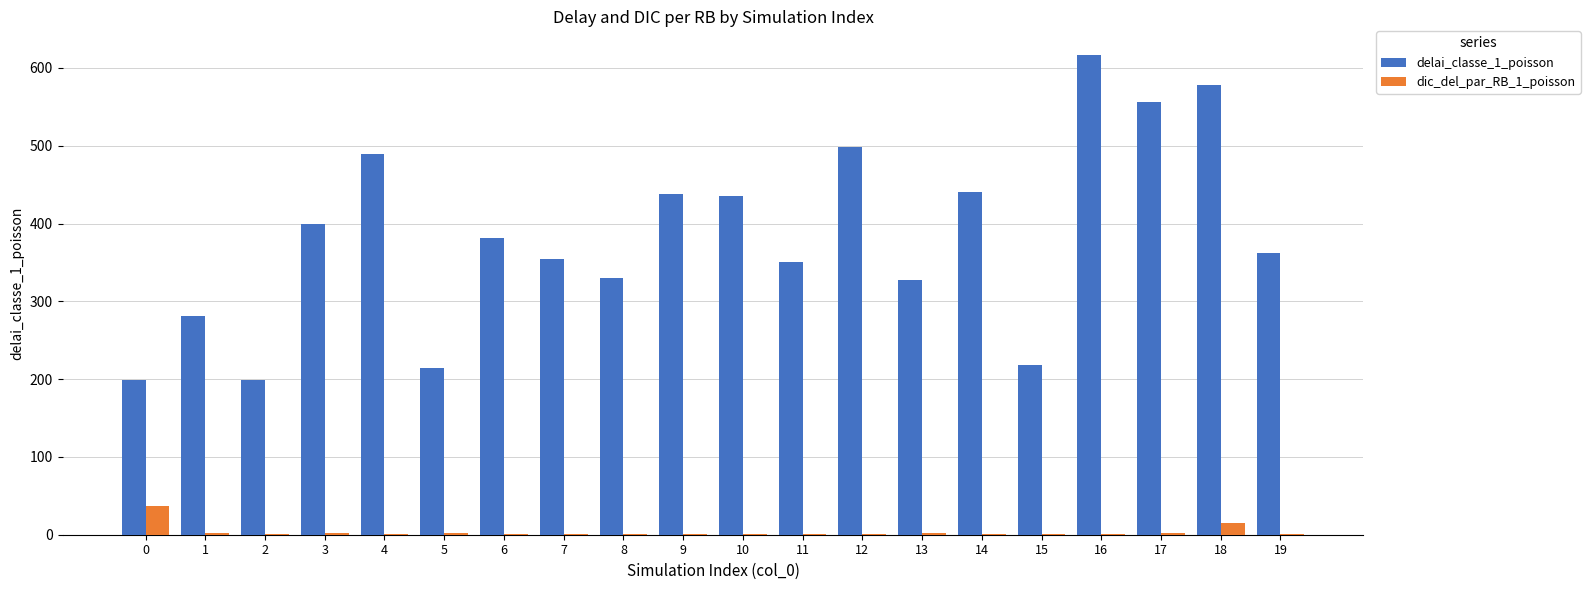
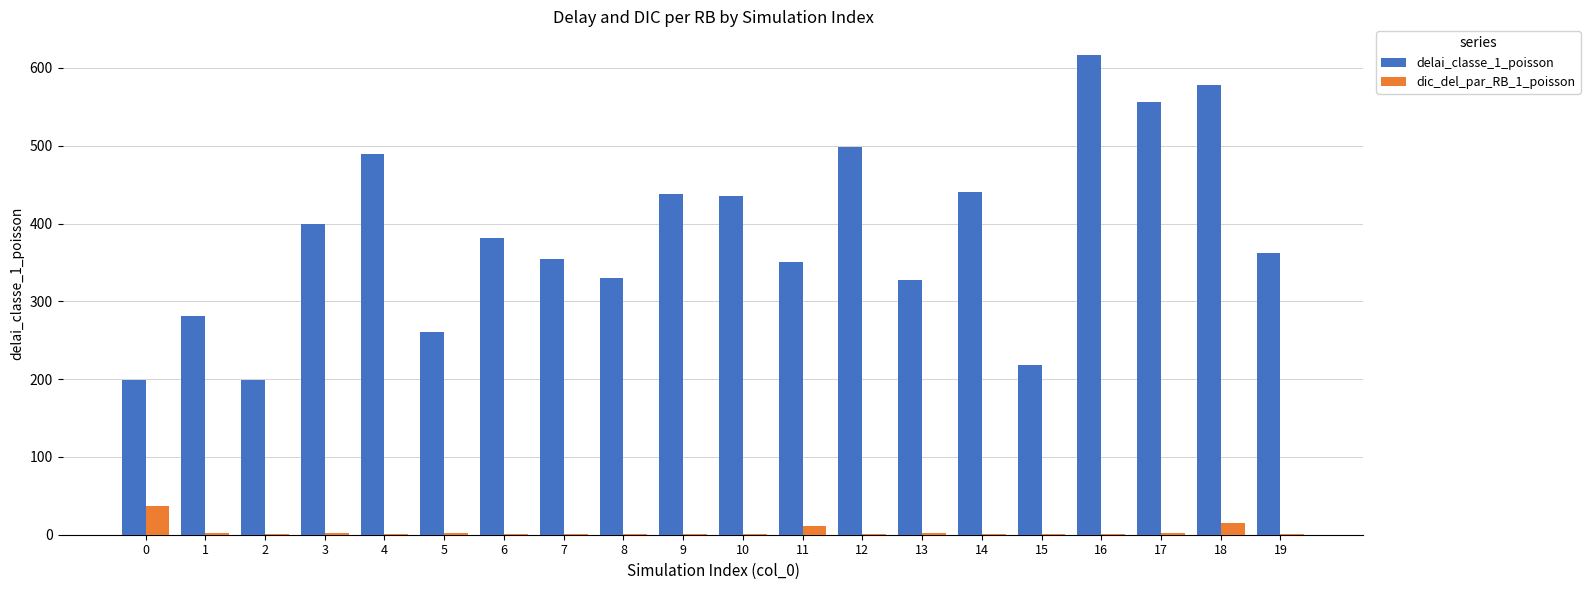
  {
    "delai_classe_1_poisson": {
      "0": 200,
      "1": 280,
      "2": 200,
      "3": 400,
      "4": 490,
-     "5": 210,
+     "5": 260,
      "6": 380,
      "7": 350,
      "8": 330,
      "9": 440,
      "10": 440,
      "11": 350,
      "12": 500,
      "13": 330,
      "14": 440,
      "15": 220,
      "16": 620,
      "17": 560,
      "18": 580,
      "19": 360
    },
    "dic_del_par_RB_1_poisson": {
      "0": 40,
-     "11": 0,
+     "11": 10,
      "18": 10
    }
  }
